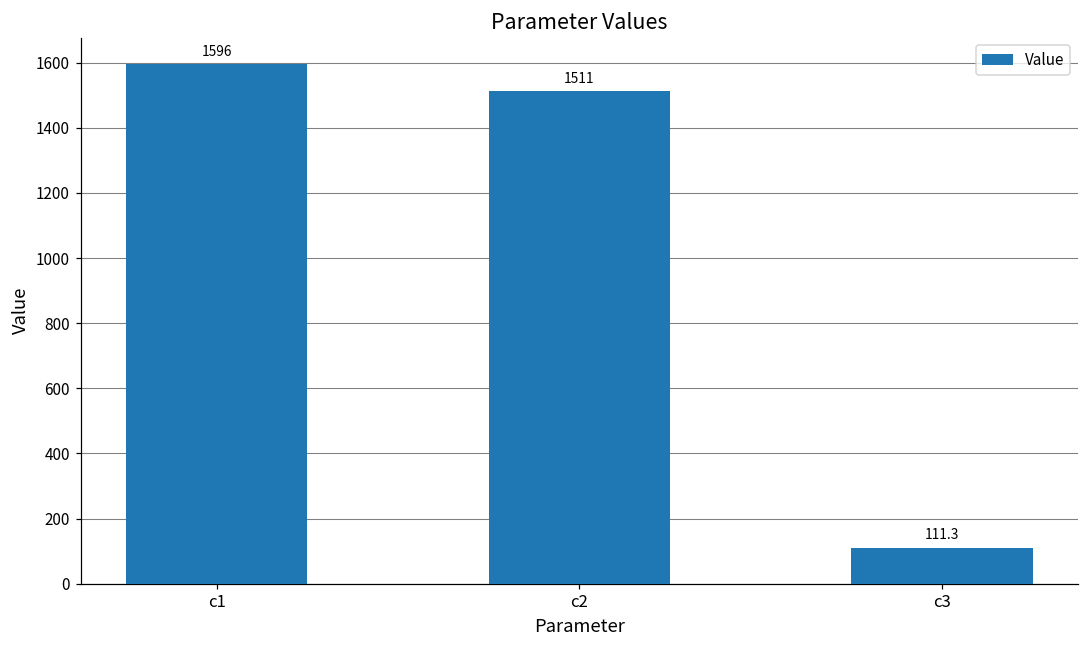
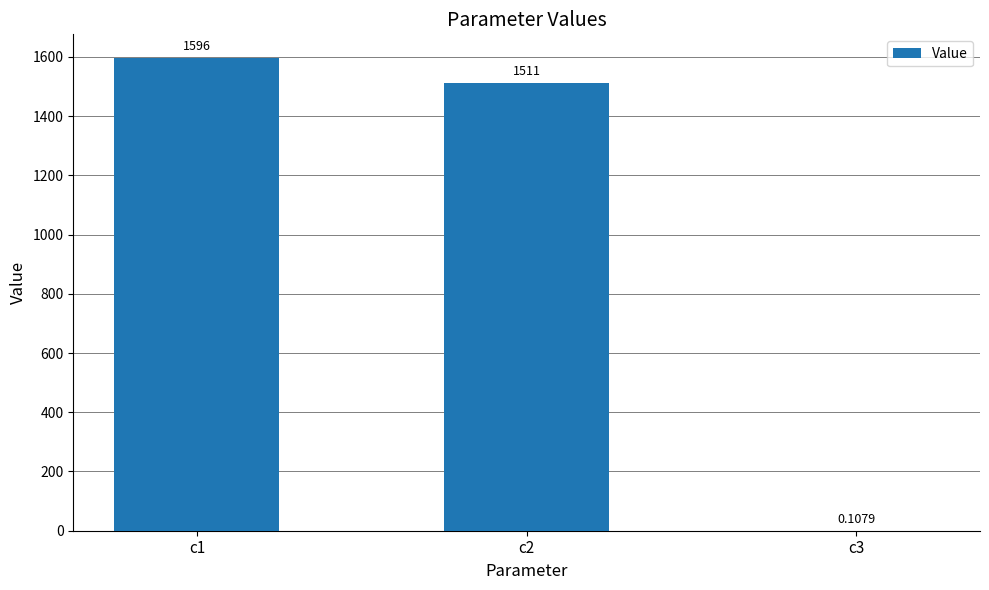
  {
    "c1": 1596,
    "c2": 1511,
-   "c3": 111.3
+   "c3": 0.1079
  }
